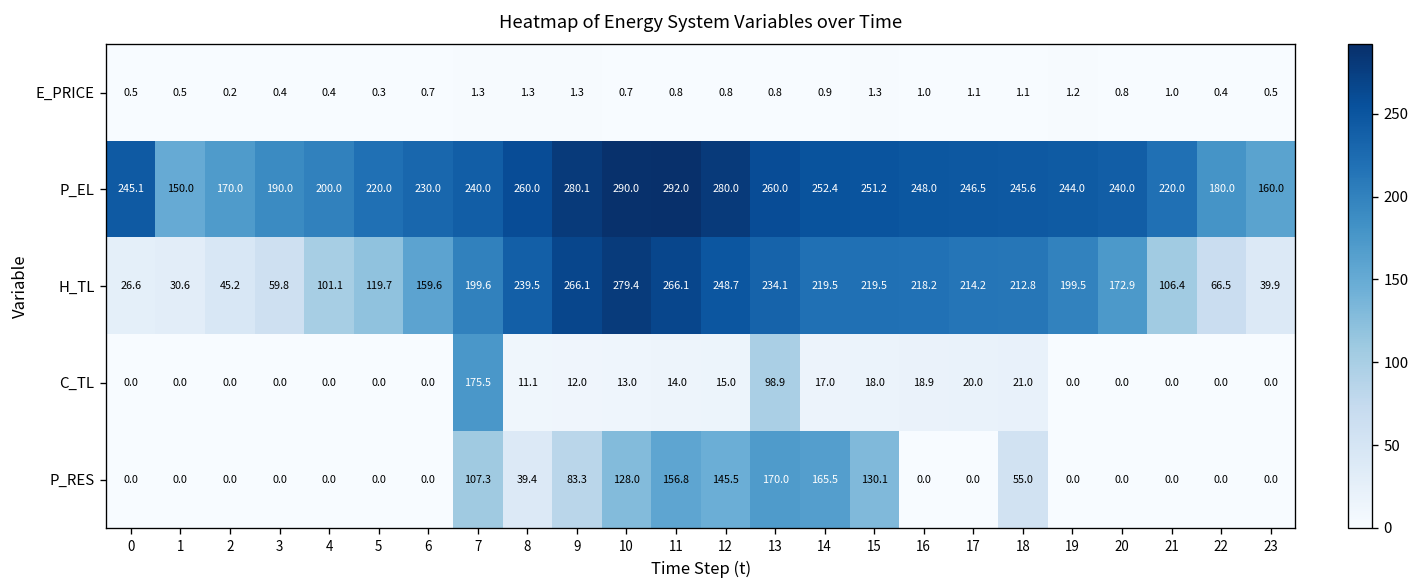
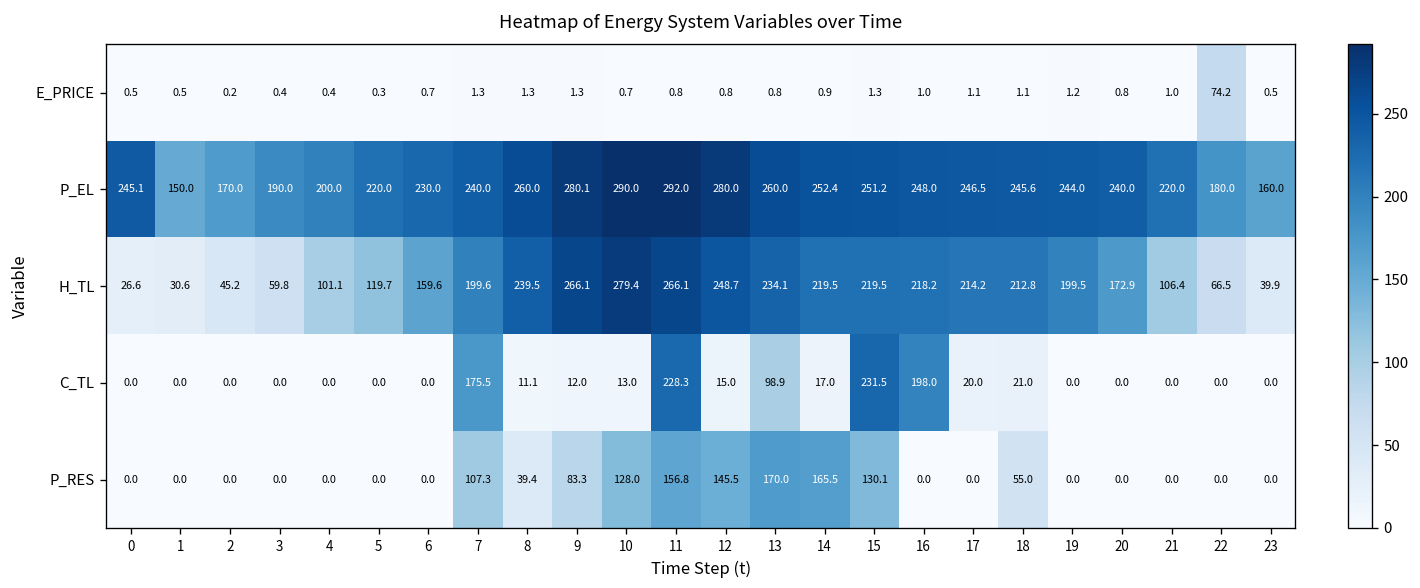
  {
    "E_PRICE": {
      "0": 0.5,
      "1": 0.5,
      "2": 0.2,
      "3": 0.4,
      "4": 0.4,
      "5": 0.3,
      "6": 0.7,
      "7": 1.3,
      "8": 1.3,
      "9": 1.3,
      "10": 0.7,
      "11": 0.8,
      "12": 0.8,
      "13": 0.8,
      "14": 0.9,
      "15": 1.3,
      "16": 1.0,
      "17": 1.1,
      "18": 1.1,
      "19": 1.2,
      "20": 0.8,
      "21": 1.0,
-     "22": 0.4,
+     "22": 74.2,
      "23": 0.5
    },
    "P_EL": {
      "0": 245.1,
      "1": 150.0,
      "2": 170.0,
      "3": 190.0,
      "4": 200.0,
      "5": 220.0,
      "6": 230.0,
      "7": 240.0,
      "8": 260.0,
      "9": 280.1,
      "10": 290.0,
      "11": 292.0,
      "12": 280.0,
      "13": 260.0,
      "14": 252.4,
      "15": 251.2,
      "16": 248.0,
      "17": 246.5,
      "18": 245.6,
      "19": 244.0,
      "20": 240.0,
      "21": 220.0,
      "22": 180.0,
      "23": 160.0
    },
    "H_TL": {
      "0": 26.6,
      "1": 30.6,
      "2": 45.2,
      "3": 59.8,
      "4": 101.1,
      "5": 119.7,
      "6": 159.6,
      "7": 199.6,
      "8": 239.5,
      "9": 266.1,
      "10": 279.4,
      "11": 266.1,
      "12": 248.7,
      "13": 234.1,
      "14": 219.5,
      "15": 219.5,
      "16": 218.2,
      "17": 214.2,
      "18": 212.8,
      "19": 199.5,
      "20": 172.9,
      "21": 106.4,
      "22": 66.5,
      "23": 39.9
    },
    "C_TL": {
      "0": 0.0,
      "1": 0.0,
      "2": 0.0,
      "3": 0.0,
      "4": 0.0,
      "5": 0.0,
      "6": 0.0,
      "7": 175.5,
      "8": 11.1,
      "9": 12.0,
      "10": 13.0,
-     "11": 14.0,
+     "11": 228.3,
      "12": 15.0,
      "13": 98.9,
      "14": 17.0,
-     "15": 18.0,
-     "16": 18.9,
+     "15": 231.5,
+     "16": 198.0,
      "17": 20.0,
      "18": 21.0,
      "19": 0.0,
      "20": 0.0,
      "21": 0.0,
      "22": 0.0,
      "23": 0.0
    },
    "P_RES": {
      "0": 0.0,
      "1": 0.0,
      "2": 0.0,
      "3": 0.0,
      "4": 0.0,
      "5": 0.0,
      "6": 0.0,
      "7": 107.3,
      "8": 39.4,
      "9": 83.3,
      "10": 128.0,
      "11": 156.8,
      "12": 145.5,
      "13": 170.0,
      "14": 165.5,
      "15": 130.1,
      "16": 0.0,
      "17": 0.0,
      "18": 55.0,
      "19": 0.0,
      "20": 0.0,
      "21": 0.0,
      "22": 0.0,
      "23": 0.0
    }
  }
